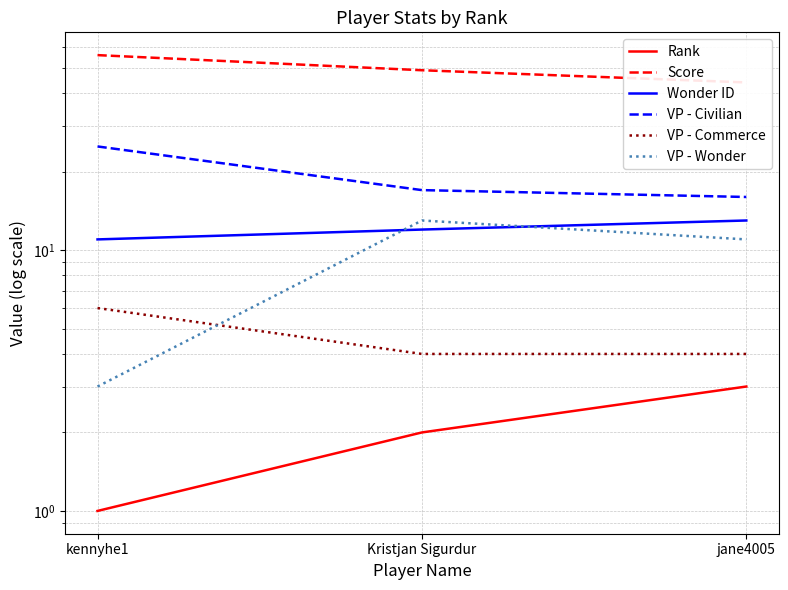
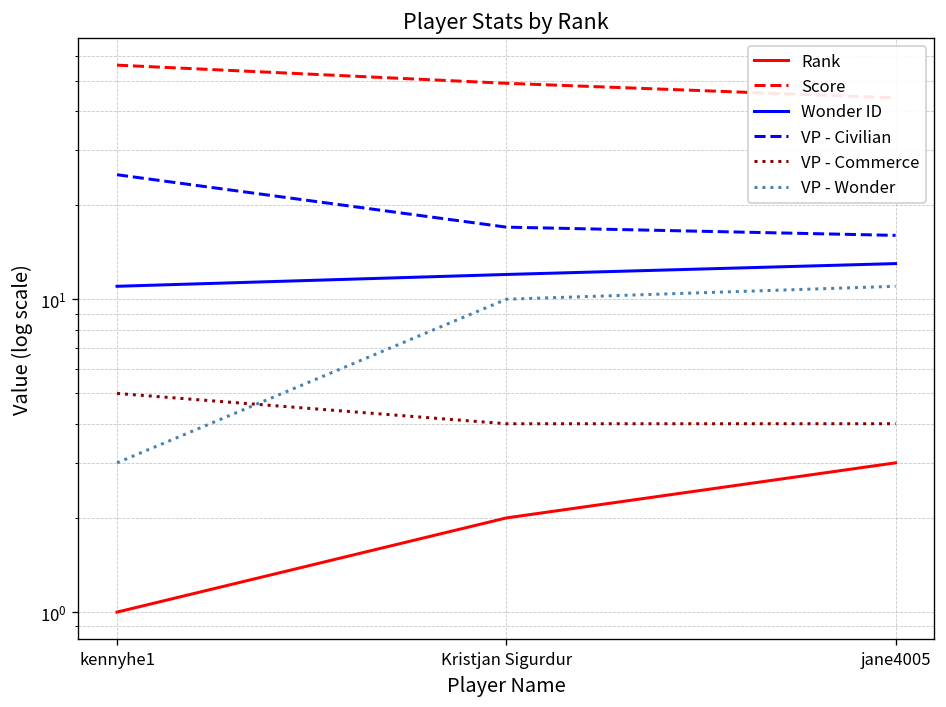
  {
    "VP - Commerce": {
-     "kennyhe1": 6,
+     "kennyhe1": 5,
      "Kristjan Sigurdur": 4,
      "jane4005": 4
    },
    "VP - Wonder": {
      "kennyhe1": 3,
-     "Kristjan Sigurdur": 13,
+     "Kristjan Sigurdur": 10,
      "jane4005": 11
    }
  }
